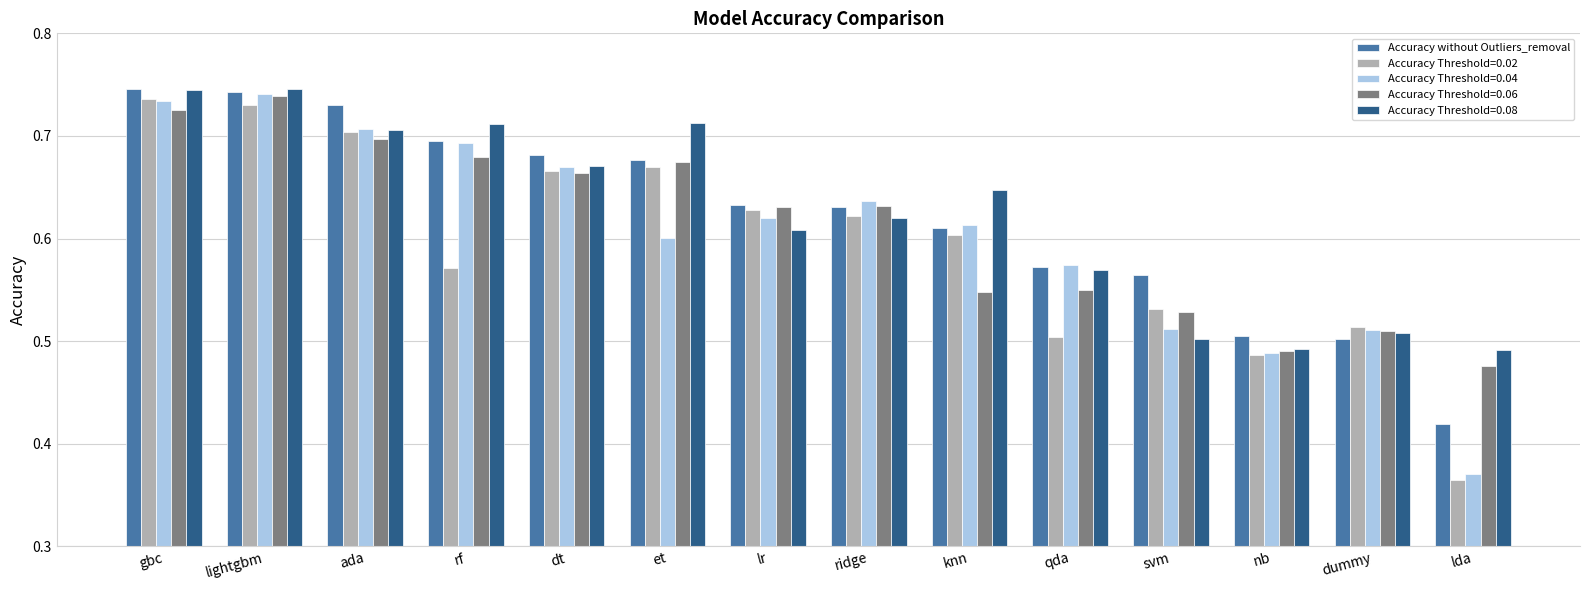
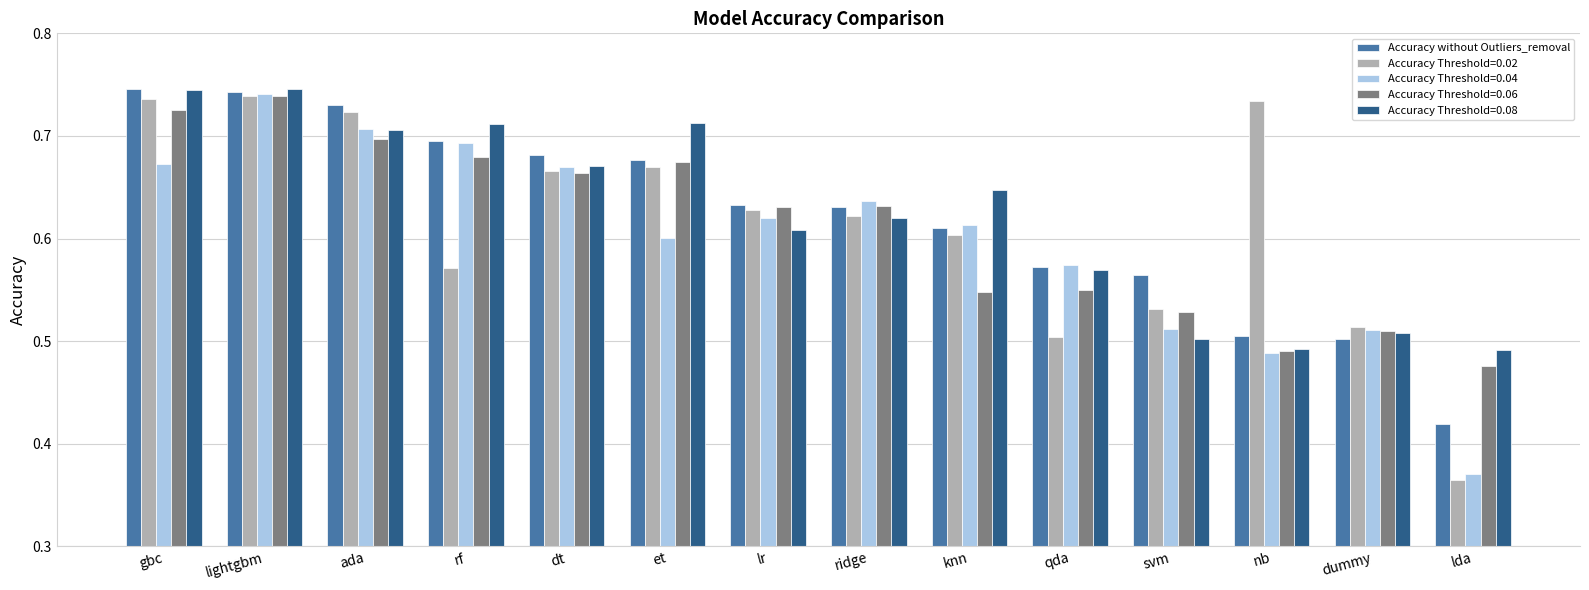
  {
    "Accuracy Threshold=0.02": {
      "gbc": 0.736,
-     "lightgbm": 0.730,
-     "ada": 0.704,
+     "lightgbm": 0.739,
+     "ada": 0.723,
      "rf": 0.572,
      "dt": 0.666,
      "et": 0.670,
      "lr": 0.628,
      "ridge": 0.622,
      "knn": 0.604,
      "qda": 0.504,
      "svm": 0.531,
-     "nb": 0.486,
+     "nb": 0.735,
      "dummy": 0.514,
      "lda": 0.365
    },
    "Accuracy Threshold=0.04": {
-     "gbc": 0.734,
+     "gbc": 0.673,
      "lightgbm": 0.741,
      "ada": 0.706,
      "rf": 0.693,
      "dt": 0.670,
      "et": 0.600,
      "lr": 0.621,
      "ridge": 0.637,
      "knn": 0.613,
      "qda": 0.574,
      "svm": 0.512,
      "nb": 0.489,
      "dummy": 0.511,
      "lda": 0.371
    },
    "Accuracy Threshold=0.06": {
      "gbc": 0.725,
      "lightgbm": 0.739,
      "ada": 0.697,
      "rf": 0.680,
      "dt": 0.664,
      "et": 0.675,
      "lr": 0.630,
      "ridge": 0.632,
      "knn": 0.548,
      "qda": 0.550,
      "svm": 0.529,
      "nb": 0.490,
      "dummy": 0.510,
      "lda": 0.476
    }
  }
